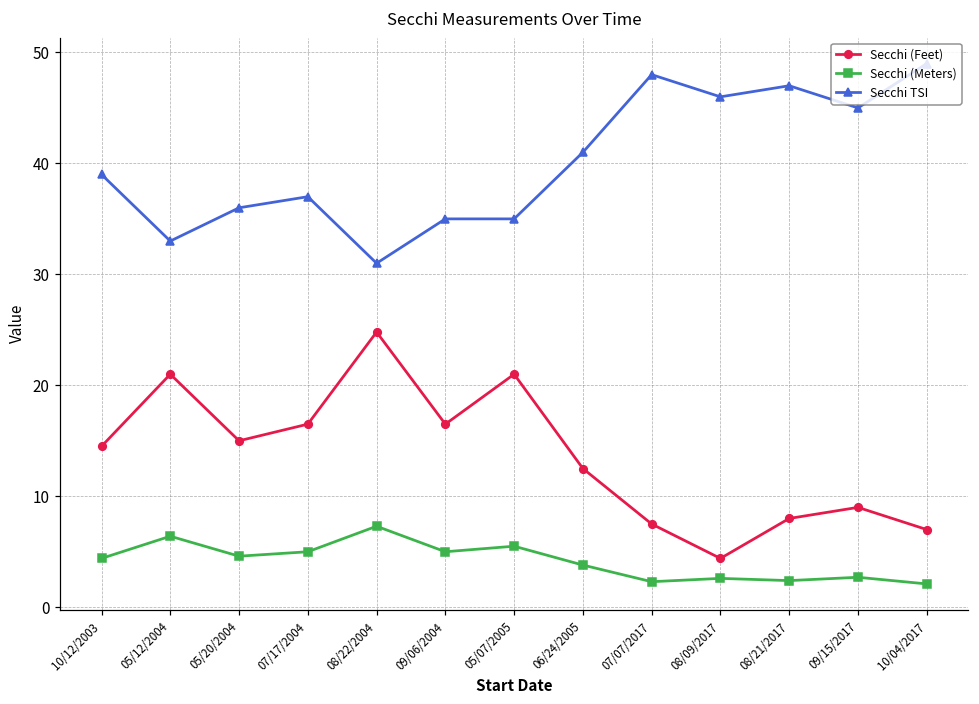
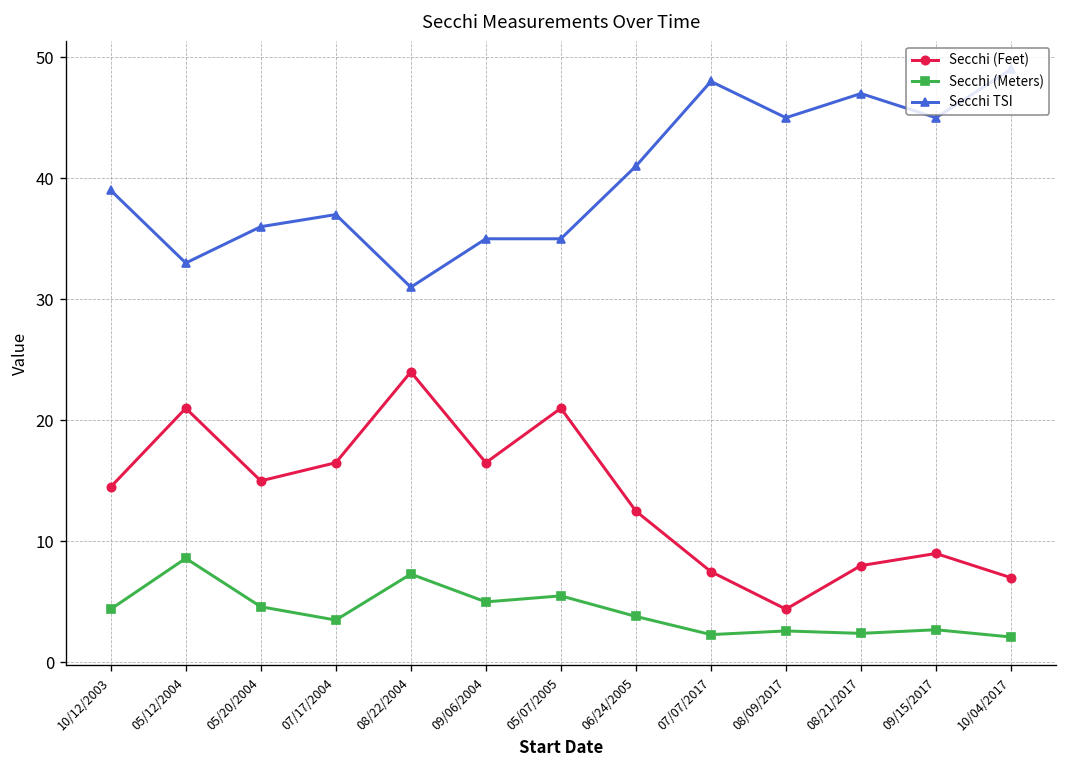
  {
    "Secchi (Feet)": {
      "10/12/2003": 14.5,
      "05/12/2004": 21.0,
      "05/20/2004": 15.0,
      "07/17/2004": 16.5,
-     "08/22/2004": 24.8,
+     "08/22/2004": 24.0,
      "09/06/2004": 16.5,
      "05/07/2005": 21.0,
      "06/24/2005": 12.5,
      "07/07/2017": 7.5,
      "08/09/2017": 4.4,
      "08/21/2017": 8.0,
      "09/15/2017": 9.0,
      "10/04/2017": 7.0
    },
    "Secchi (Meters)": {
      "10/12/2003": 4.4,
-     "05/12/2004": 6.4,
+     "05/12/2004": 8.6,
      "05/20/2004": 4.6,
-     "07/17/2004": 5.0,
+     "07/17/2004": 3.5,
      "08/22/2004": 7.3,
      "09/06/2004": 5.0,
      "05/07/2005": 5.5,
      "06/24/2005": 3.8,
      "07/07/2017": 2.3,
      "08/09/2017": 2.6,
      "08/21/2017": 2.4,
      "09/15/2017": 2.7,
      "10/04/2017": 2.1
    },
    "Secchi TSI": {
      "10/12/2003": 39,
      "05/12/2004": 33,
      "05/20/2004": 36,
      "07/17/2004": 37,
      "08/22/2004": 31,
      "09/06/2004": 35,
      "05/07/2005": 35,
      "06/24/2005": 41,
      "07/07/2017": 48,
-     "08/09/2017": 46,
+     "08/09/2017": 45,
      "08/21/2017": 47,
      "09/15/2017": 45
    }
  }
